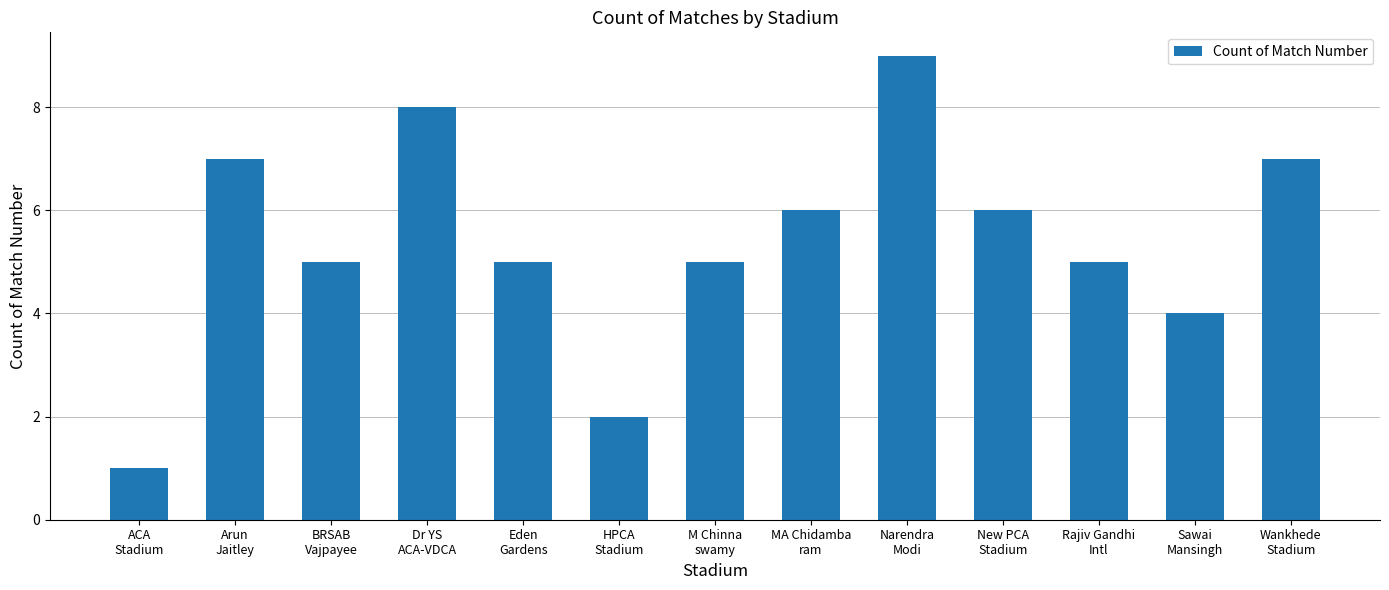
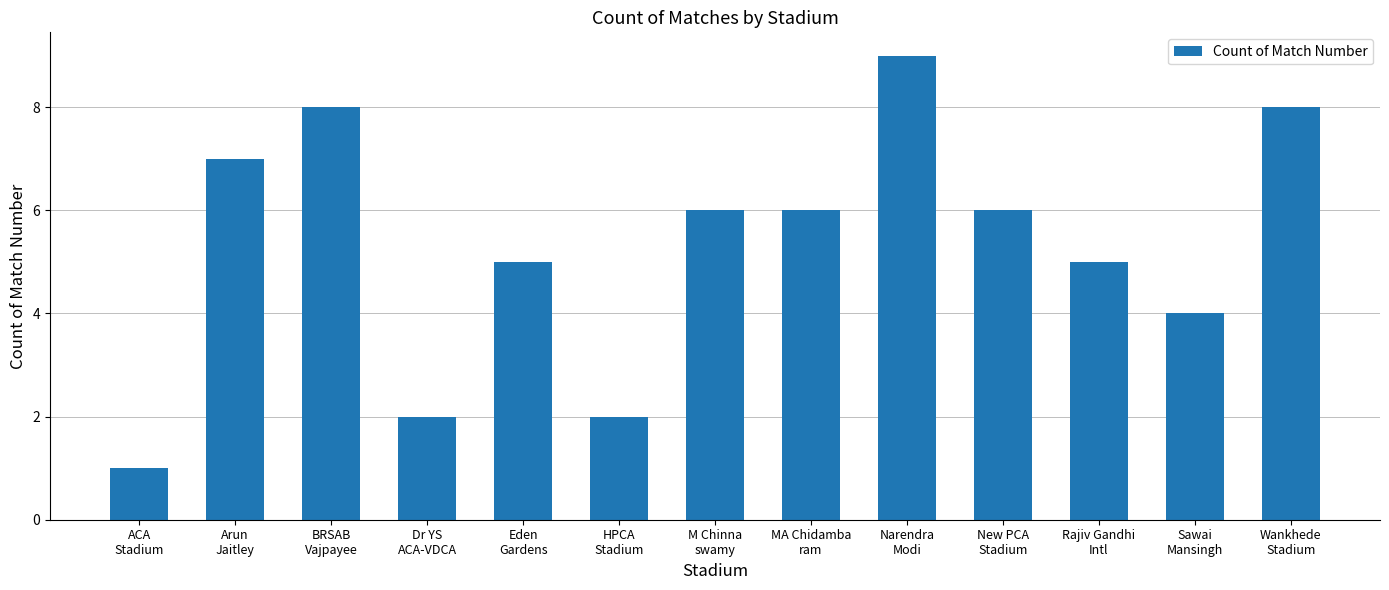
  {
    "ACA Stadium": 1,
    "Arun Jaitley": 7,
-   "BRSAB Vajpayee": 5,
-   "Dr YS ACA-VDCA": 8,
+   "BRSAB Vajpayee": 8,
+   "Dr YS ACA-VDCA": 2,
    "Eden Gardens": 5,
    "HPCA Stadium": 2,
-   "M Chinna swamy": 5,
+   "M Chinna swamy": 6,
    "MA Chidamba ram": 6,
    "Narendra Modi": 9,
    "New PCA Stadium": 6,
    "Rajiv Gandhi Intl": 5,
    "Sawai Mansingh": 4,
-   "Wankhede Stadium": 7
+   "Wankhede Stadium": 8
  }
